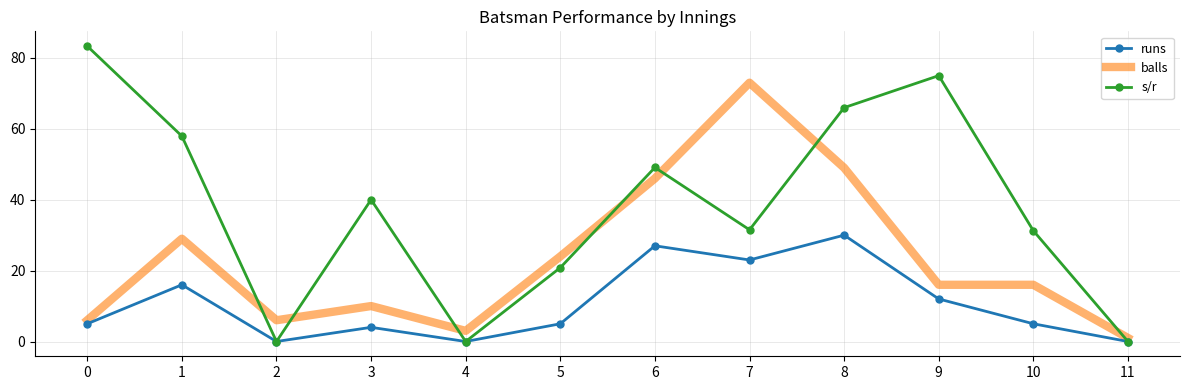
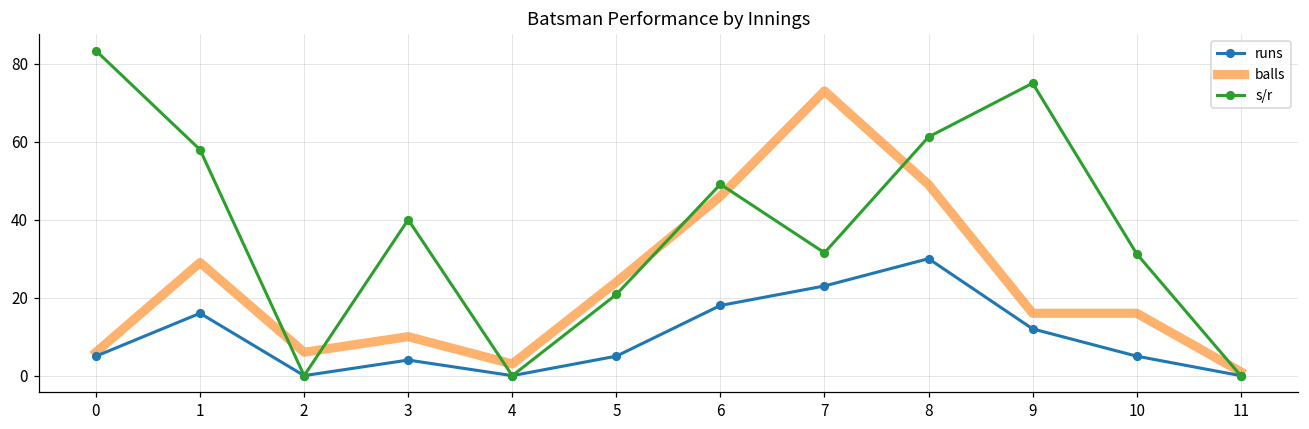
  {
    "runs": {
      "0": 5,
      "1": 16,
      "3": 4,
      "5": 5,
-     "6": 27,
+     "6": 18,
      "7": 23,
      "8": 30,
      "9": 12,
      "10": 5
    },
    "balls": {
      "0": 6,
      "1": 29,
      "2": 6,
      "3": 10,
      "4": 3,
      "5": 24,
      "6": 46,
      "7": 73,
      "8": 49,
      "9": 16,
      "10": 16,
      "11": 1
    },
    "s/r": {
      "0": 83,
      "1": 58,
      "3": 40,
      "5": 21,
      "6": 49,
      "7": 32,
-     "8": 66,
+     "8": 61,
      "9": 75,
      "10": 31
    }
  }
